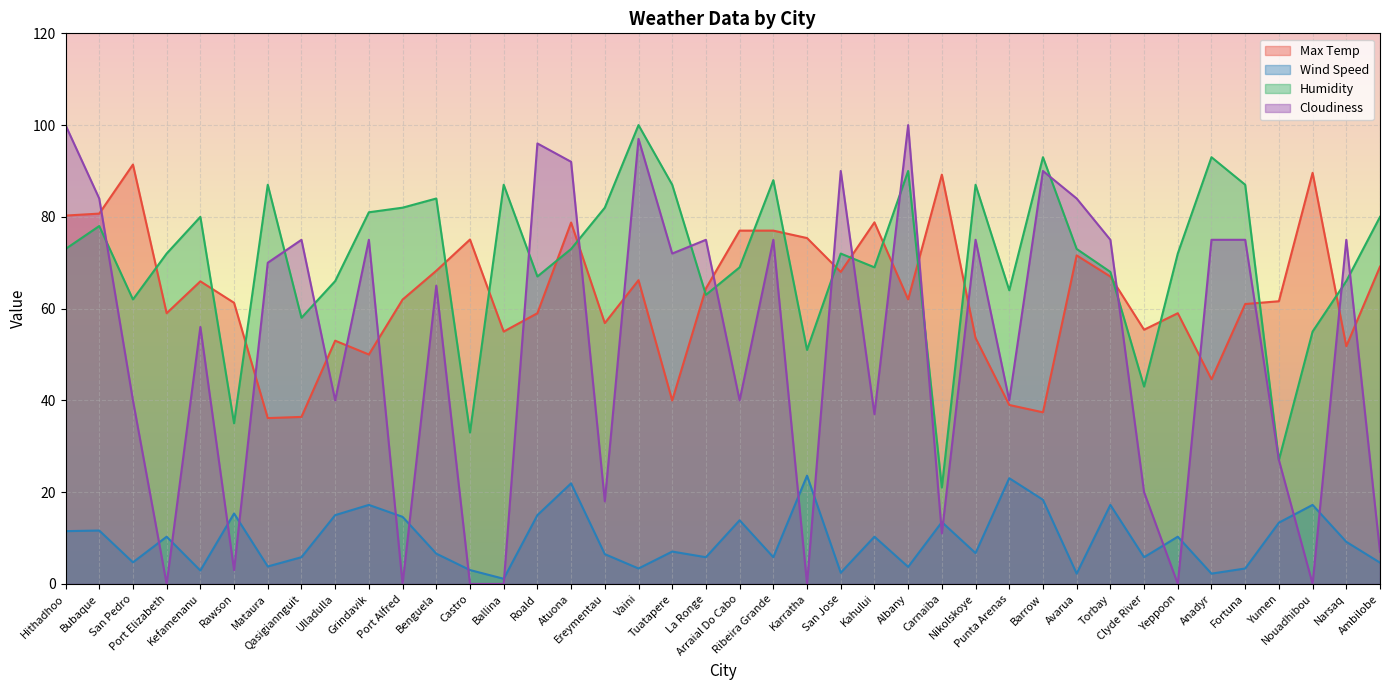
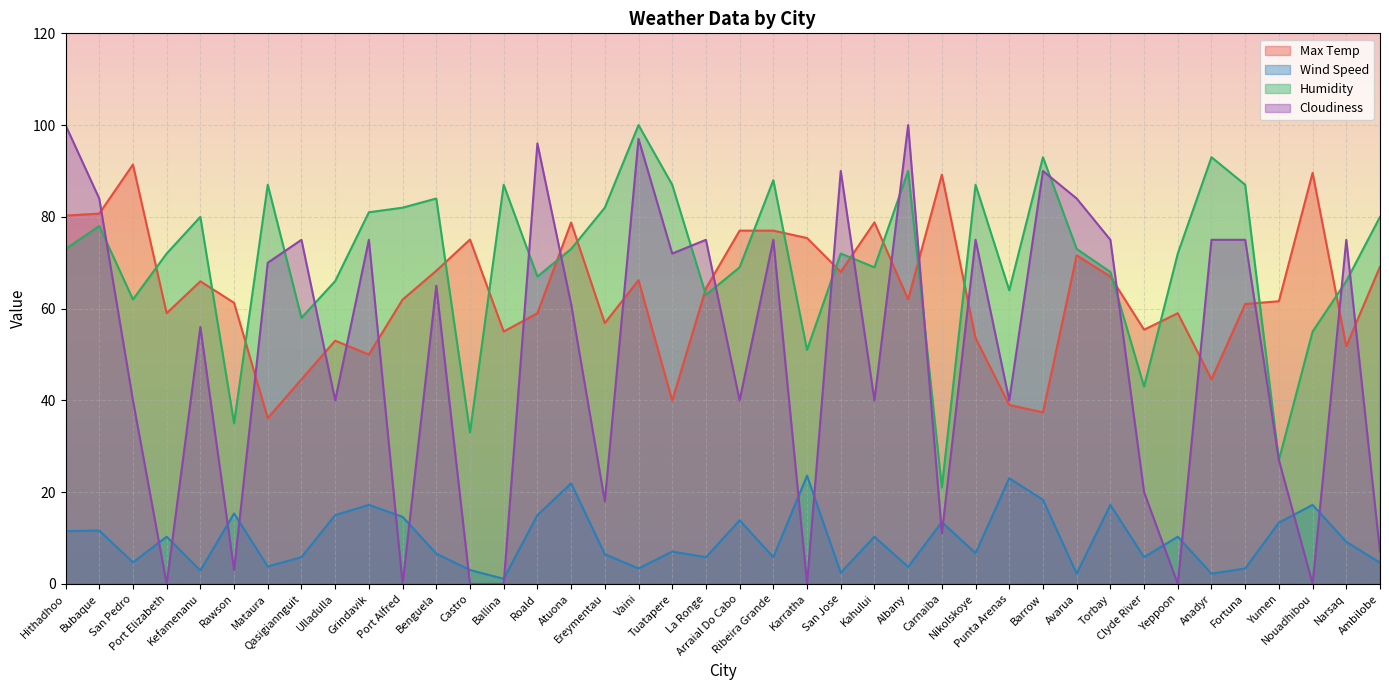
  {
    "Max Temp": {
      "Hithadhoo": 80,
      "Bubaque": 81,
      "San Pedro": 91,
      "Port Elizabeth": 59,
      "Kefamenanu": 66,
      "Rawson": 61,
      "Mataura": 36,
-     "Qasigiannguit": 36,
+     "Qasigiannguit": 45,
      "Ulladulla": 53,
      "Grindavik": 50,
      "Port Alfred": 62,
      "Benguela": 68,
      "Castro": 75,
      "Ballina": 55,
      "Roald": 59,
      "Atuona": 79,
      "Ereymentau": 57,
      "Vaini": 66,
      "Tuatapere": 40,
      "La Ronge": 64,
      "Arraial Do Cabo": 77,
      "Ribeira Grande": 77,
      "Karratha": 75,
      "San Jose": 68,
      "Kahului": 79,
      "Albany": 62,
      "Carnaiba": 89,
      "Nikolskoye": 54,
      "Punta Arenas": 39,
      "Barrow": 37,
      "Avarua": 72,
      "Torbay": 67,
      "Clyde River": 55,
      "Yeppoon": 59,
      "Anadyr": 45,
      "Fortuna": 61,
      "Yumen": 62,
      "Nouadhibou": 90,
      "Narsaq": 52,
      "Ambilobe": 69
    },
    "Wind Speed": {
      "Hithadhoo": 12,
      "Bubaque": 12,
      "San Pedro": 5,
      "Port Elizabeth": 10,
      "Kefamenanu": 3,
      "Rawson": 15,
      "Mataura": 4,
      "Qasigiannguit": 6,
      "Ulladulla": 15,
      "Grindavik": 17,
      "Port Alfred": 15,
      "Benguela": 7,
      "Castro": 3,
      "Ballina": 1,
      "Roald": 15,
      "Atuona": 22,
      "Ereymentau": 6,
      "Vaini": 3,
      "Tuatapere": 7,
      "La Ronge": 6,
      "Arraial Do Cabo": 14,
      "Ribeira Grande": 6,
      "Karratha": 24,
      "San Jose": 2,
      "Kahului": 10,
      "Albany": 4,
      "Carnaiba": 13,
      "Nikolskoye": 7,
      "Punta Arenas": 23,
      "Barrow": 18,
      "Avarua": 2,
      "Torbay": 17,
      "Clyde River": 6,
      "Yeppoon": 10,
      "Anadyr": 2,
      "Fortuna": 3,
      "Yumen": 13,
      "Nouadhibou": 17,
      "Narsaq": 9,
      "Ambilobe": 5
    },
    "Humidity": {
      "Hithadhoo": 73,
      "Bubaque": 78,
      "San Pedro": 62,
      "Port Elizabeth": 72,
      "Kefamenanu": 80,
      "Rawson": 35,
      "Mataura": 87,
      "Qasigiannguit": 58,
      "Ulladulla": 66,
      "Grindavik": 81,
      "Port Alfred": 82,
      "Benguela": 84,
      "Castro": 33,
      "Ballina": 87,
      "Roald": 67,
      "Atuona": 73,
      "Ereymentau": 82,
      "Vaini": 100,
      "Tuatapere": 87,
      "La Ronge": 63,
      "Arraial Do Cabo": 69,
      "Ribeira Grande": 88,
      "Karratha": 51,
      "San Jose": 72,
      "Kahului": 69,
      "Albany": 90,
      "Carnaiba": 21,
      "Nikolskoye": 87,
      "Punta Arenas": 64,
      "Barrow": 93,
      "Avarua": 73,
      "Torbay": 68,
      "Clyde River": 43,
      "Yeppoon": 72,
      "Anadyr": 93,
      "Fortuna": 87,
      "Nouadhibou": 55,
      "Narsaq": 66,
      "Ambilobe": 80
    },
    "Cloudiness": {
      "Hithadhoo": 100,
      "Bubaque": 84,
      "San Pedro": 40,
      "Port Elizabeth": 0,
      "Kefamenanu": 56,
      "Rawson": 3,
      "Mataura": 70,
      "Qasigiannguit": 75,
      "Ulladulla": 40,
      "Grindavik": 75,
      "Port Alfred": 0,
      "Benguela": 65,
      "Castro": 0,
      "Ballina": 0,
      "Roald": 96,
-     "Atuona": 92,
+     "Atuona": 61,
      "Ereymentau": 18,
      "Vaini": 97,
      "Tuatapere": 72,
      "La Ronge": 75,
      "Arraial Do Cabo": 40,
      "Ribeira Grande": 75,
      "Karratha": 0,
      "San Jose": 90,
-     "Kahului": 37,
+     "Kahului": 40,
      "Albany": 100,
      "Carnaiba": 11,
      "Nikolskoye": 75,
      "Punta Arenas": 40,
      "Barrow": 90,
      "Avarua": 84,
      "Torbay": 75,
      "Clyde River": 20,
      "Yeppoon": 0,
      "Anadyr": 75,
      "Fortuna": 75,
      "Nouadhibou": 0,
      "Narsaq": 75,
      "Ambilobe": 7
    }
  }
